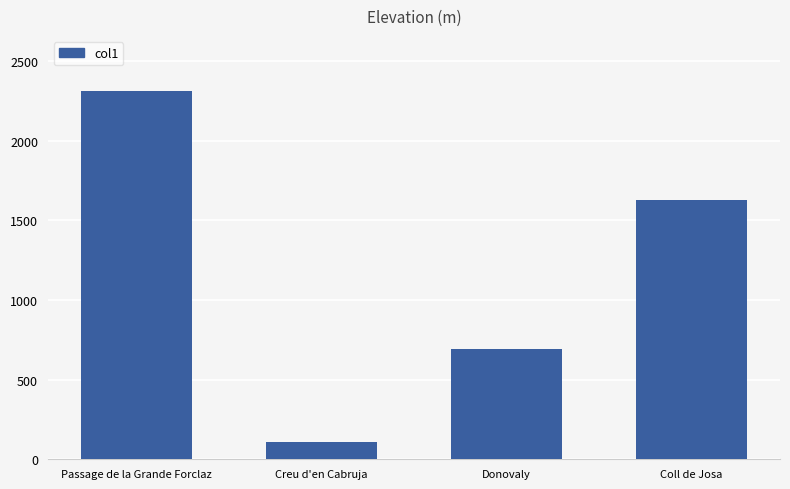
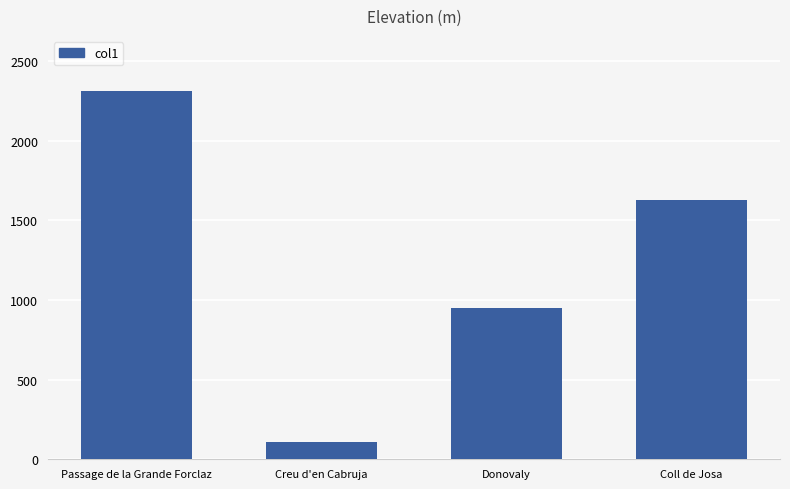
  {
    "Passage de la Grande Forclaz": 2310,
    "Creu d'en Cabruja": 110,
-   "Donovaly": 700,
+   "Donovaly": 950,
    "Coll de Josa": 1630
  }
